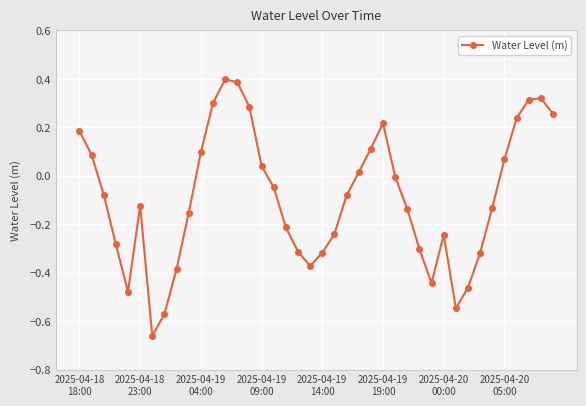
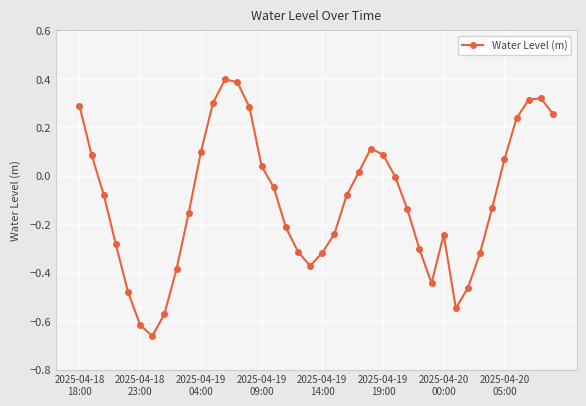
  {
-   "2025-04-18 18:00": 0.19,
-   "2025-04-18 23:00": -0.12,
+   "2025-04-18 18:00": 0.29,
+   "2025-04-18 23:00": -0.62,
    "2025-04-19 04:00": 0.10,
    "2025-04-19 09:00": 0.04,
    "2025-04-19 14:00": -0.32,
-   "2025-04-19 19:00": 0.22,
+   "2025-04-19 19:00": 0.09,
    "2025-04-20 00:00": -0.24,
    "2025-04-20 05:00": 0.07
  }
